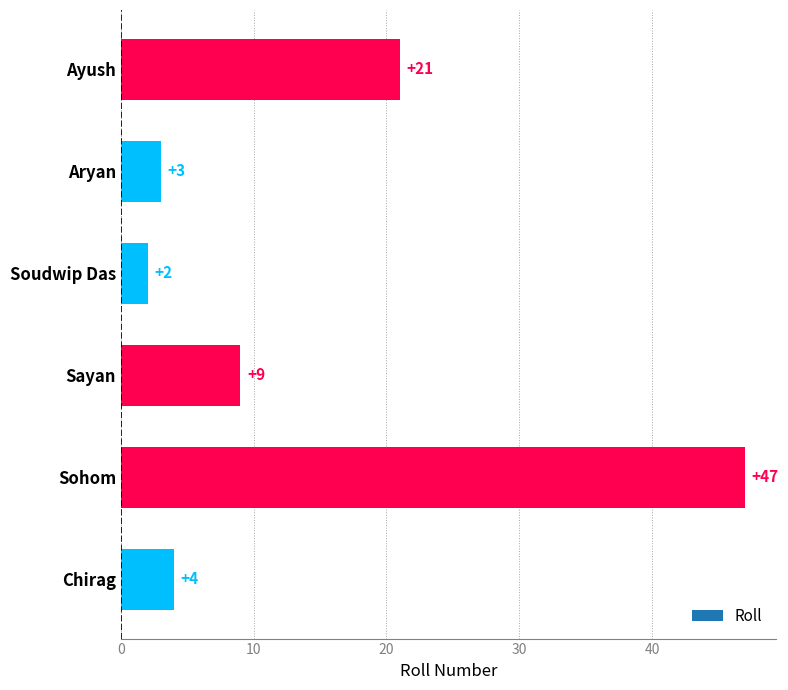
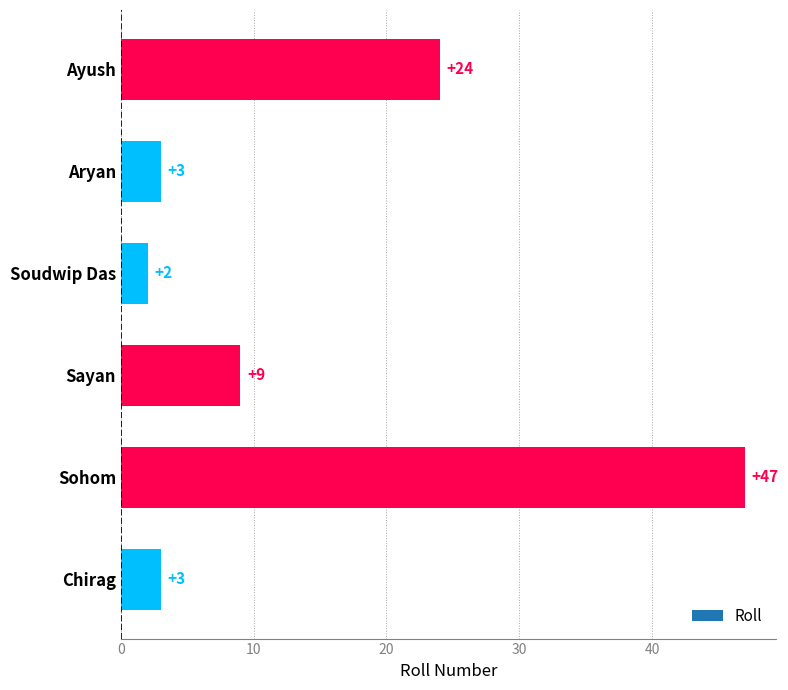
  {
-   "Ayush": "+21",
+   "Ayush": "+24",
    "Aryan": "+3",
    "Soudwip Das": "+2",
    "Sayan": "+9",
    "Sohom": "+47",
-   "Chirag": "+4"
+   "Chirag": "+3"
  }
